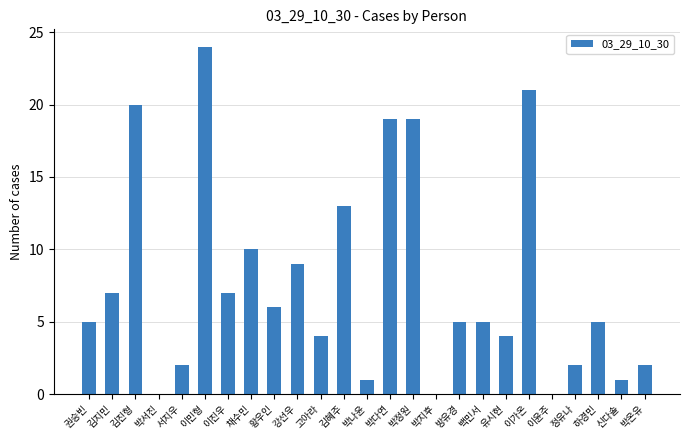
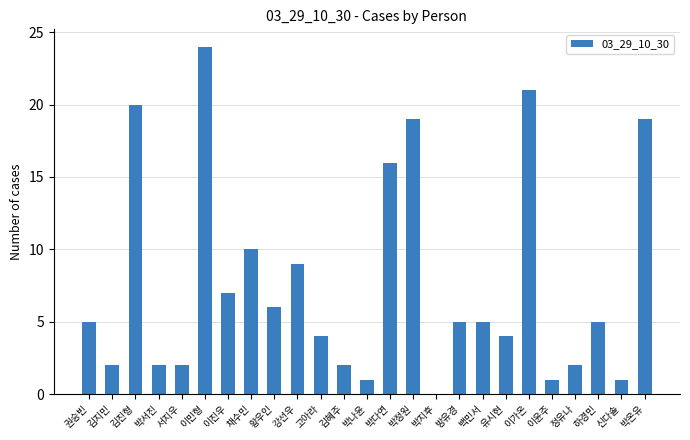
  {
    "권승빈": 5,
-   "김지민": 7,
+   "김지민": 2,
    "김진형": 20,
-   "박서진": 0,
+   "박서진": 2,
    "서지우": 2,
    "이민형": 24,
    "이진우": 7,
    "채수민": 10,
    "황우인": 6,
    "강선우": 9,
    "고아라": 4,
-   "김혜주": 13,
+   "김혜주": 2,
    "박나윤": 1,
-   "박다연": 19,
+   "박다연": 16,
    "박정원": 19,
    "박지후": 0,
    "방유경": 5,
    "백민서": 5,
    "유시현": 4,
    "이가온": 21,
-   "이윤주": 0,
+   "이윤주": 1,
    "정유나": 2,
    "하경민": 5,
    "신다솔": 1,
-   "박온유": 2
+   "박온유": 19
  }
